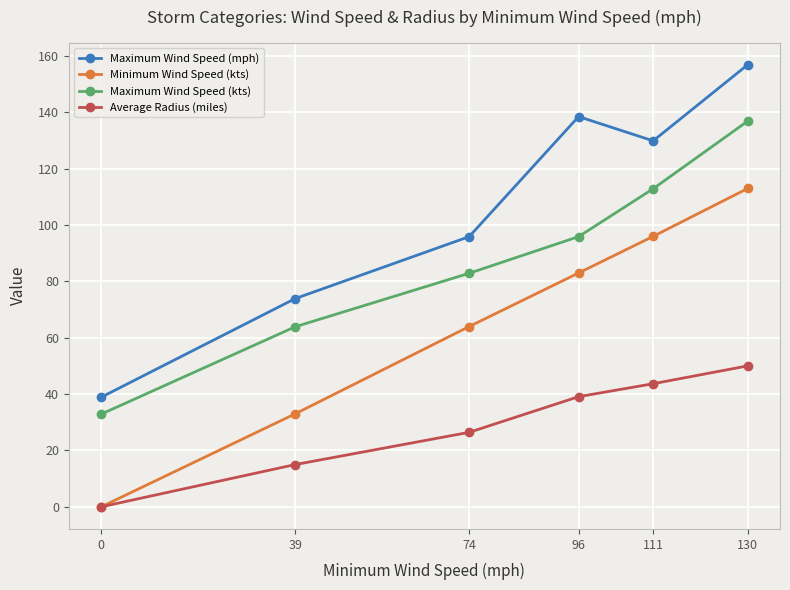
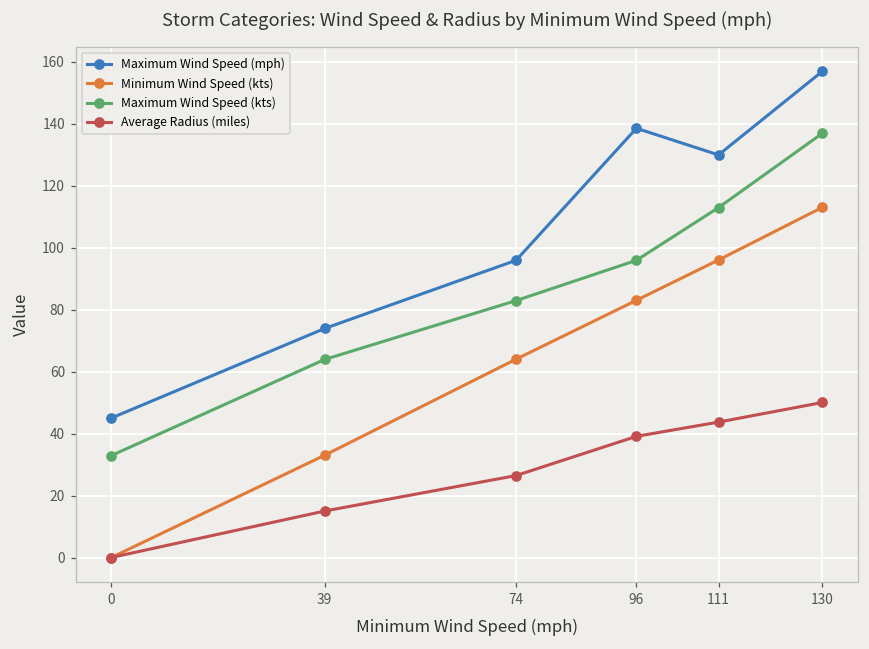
  {
    "Maximum Wind Speed (mph)": {
-     "0": 39,
+     "0": 45,
      "39": 74,
      "74": 96,
      "96": 139,
      "111": 130,
      "130": 157
    },
    "Maximum Wind Speed (kts)": {
      "0": 33,
      "39": 64,
      "74": 83,
      "96": 96,
      "111": 113,
      "130": 137
    }
  }
